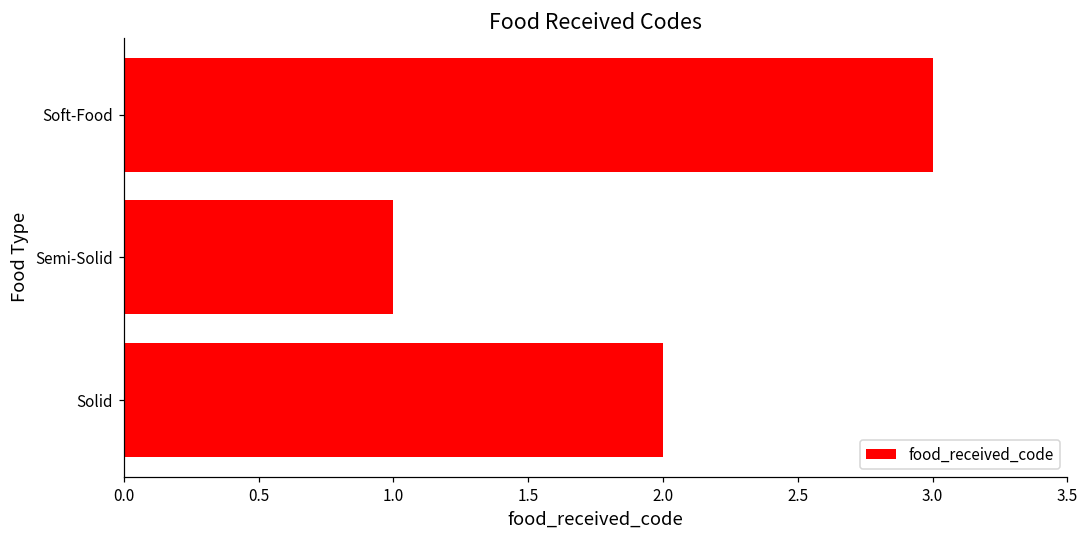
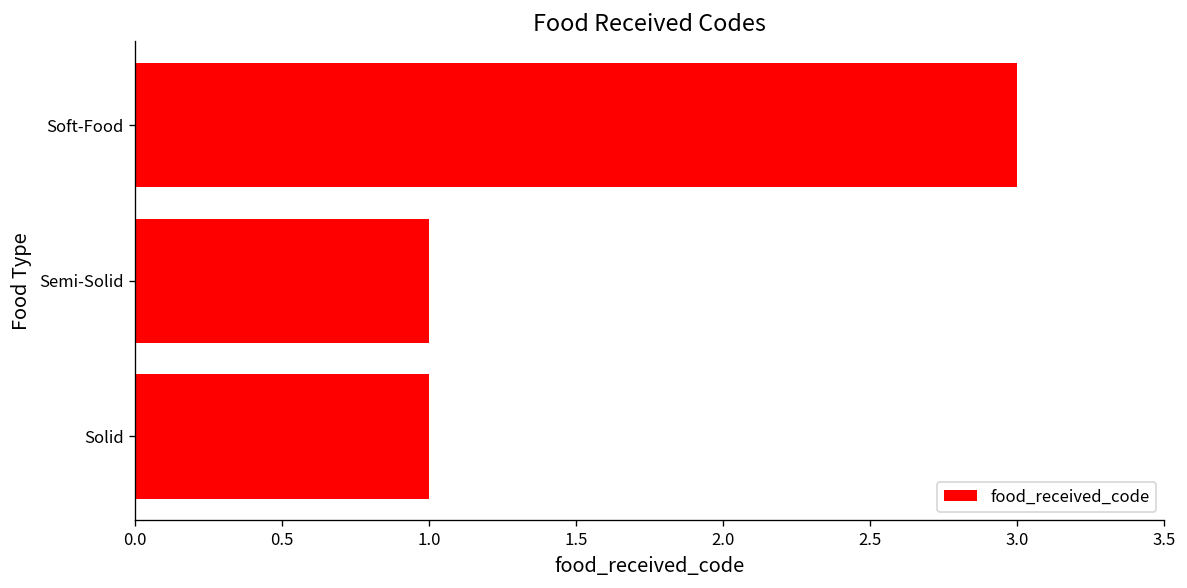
  {
    "Soft-Food": 3,
    "Semi-Solid": 1,
-   "Solid": 2
+   "Solid": 1
  }
